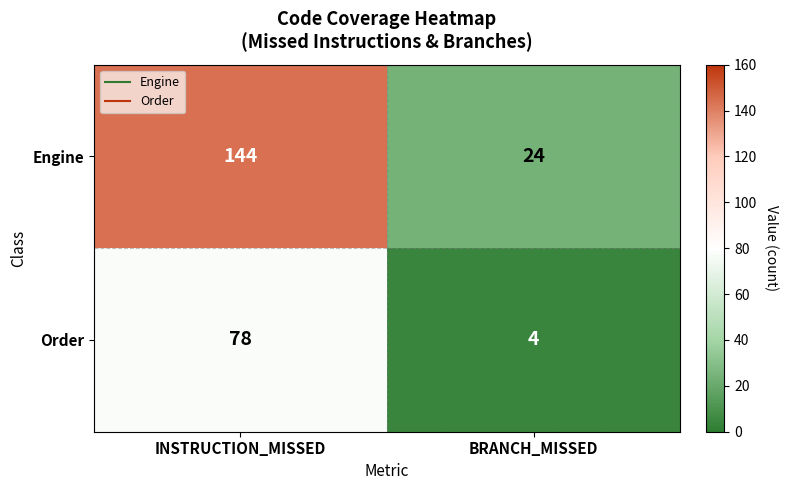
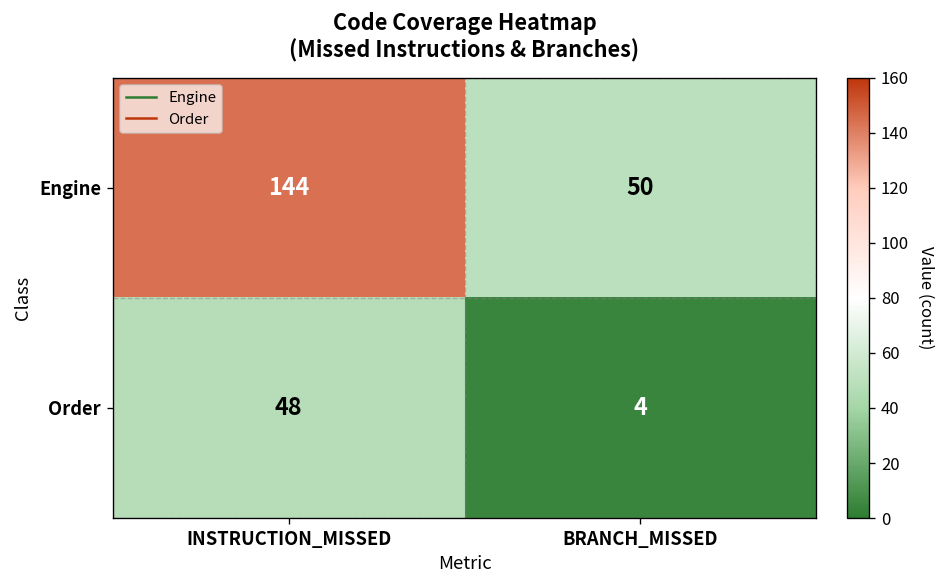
  {
    "Engine": {
      "INSTRUCTION_MISSED": 144,
-     "BRANCH_MISSED": 24
+     "BRANCH_MISSED": 50
    },
    "Order": {
-     "INSTRUCTION_MISSED": 78,
+     "INSTRUCTION_MISSED": 48,
      "BRANCH_MISSED": 4
    }
  }
